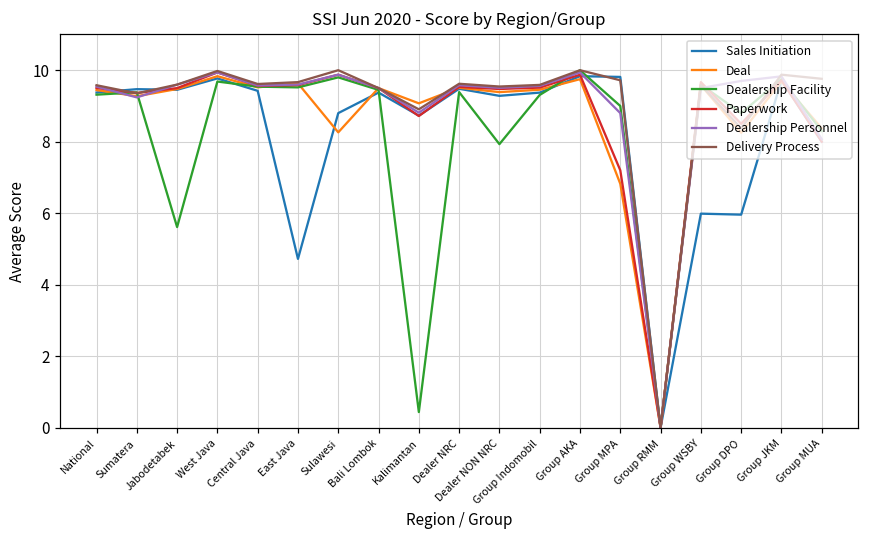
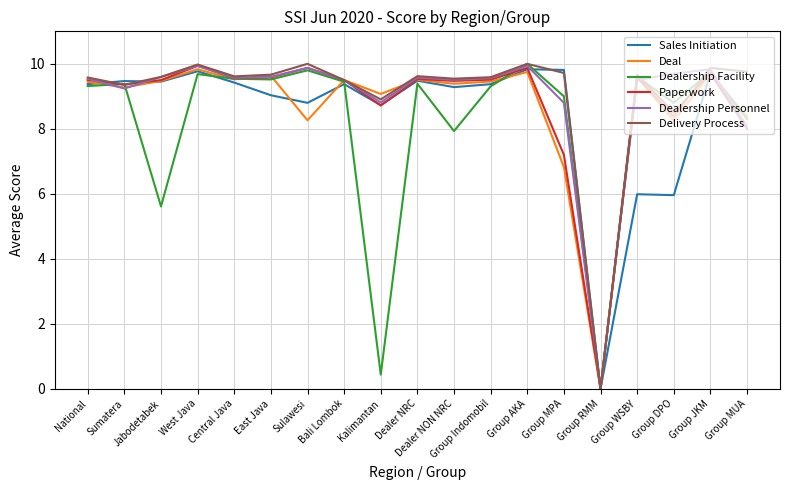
  {
    "Sales Initiation": {
      "Sumatera": 9.5,
      "Central Java": 9.4,
-     "East Java": 4.7,
+     "East Java": 9.0,
      "Sulawesi": 8.8,
      "Dealer NON NRC": 9.3,
      "Group MPA": 9.8,
      "Group WSBY": 6.0,
      "Group DPO": 6.0
    },
    "Deal": {
      "Sulawesi": 8.3,
      "Kalimantan": 9.1,
      "Dealer NON NRC": 9.4,
      "Group AKA": 9.8,
      "Group MPA": 6.8
    },
    "Dealership Facility": {
      "Jabodetabek": 5.6,
      "West Java": 9.7,
      "Kalimantan": 0.4,
      "Dealer NRC": 9.4,
      "Dealer NON NRC": 7.9,
      "Group MPA": 9.0
    },
    "Paperwork": {
      "Group MPA": 7.2
    },
    "Dealership Personnel": {
      "Kalimantan": 8.8,
      "Group MPA": 8.8
    },
    "Delivery Process": {
      "Sulawesi": 10.0,
      "Kalimantan": 8.9,
      "Group MPA": 9.7
    }
  }
